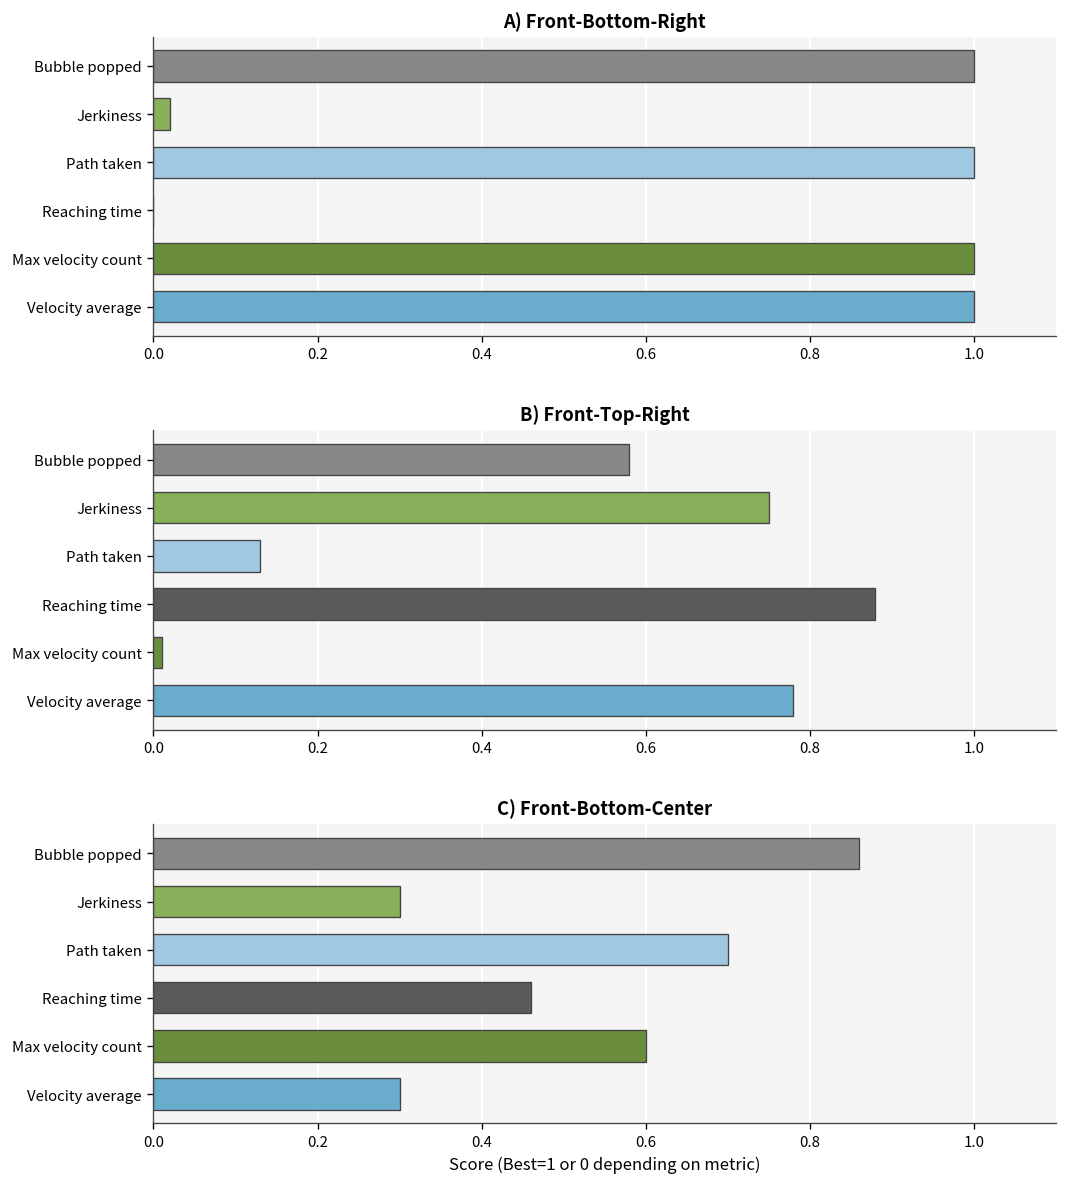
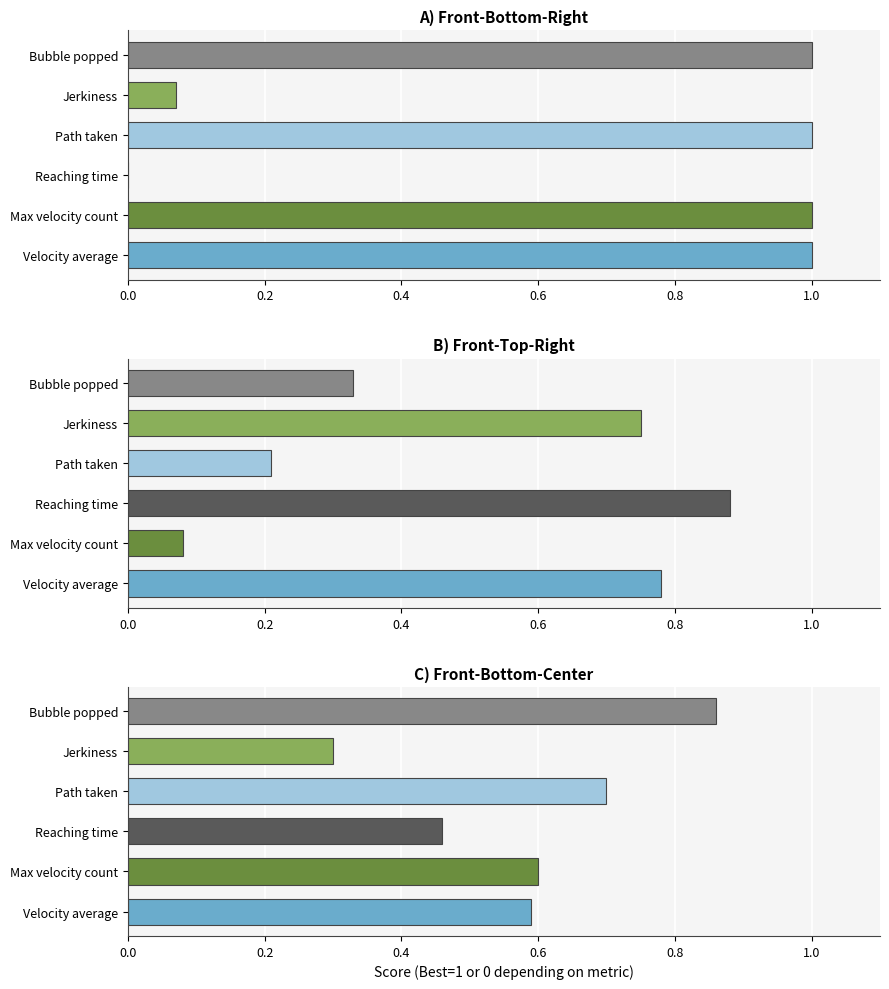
  {
    "A) Front-Bottom-Right": {
      "Bubble popped": 1.00,
-     "Jerkiness": 0.02,
+     "Jerkiness": 0.07,
      "Path taken": 1.00,
      "Reaching time": 0.00,
      "Max velocity count": 1.00,
      "Velocity average": 1.00
    },
    "B) Front-Top-Right": {
-     "Bubble popped": 0.58,
+     "Bubble popped": 0.33,
      "Jerkiness": 0.75,
-     "Path taken": 0.13,
+     "Path taken": 0.21,
      "Reaching time": 0.88,
-     "Max velocity count": 0.01,
+     "Max velocity count": 0.08,
      "Velocity average": 0.78
    },
    "C) Front-Bottom-Center": {
      "Bubble popped": 0.86,
      "Jerkiness": 0.30,
      "Path taken": 0.70,
      "Reaching time": 0.46,
      "Max velocity count": 0.60,
-     "Velocity average": 0.30
+     "Velocity average": 0.59
    }
  }
